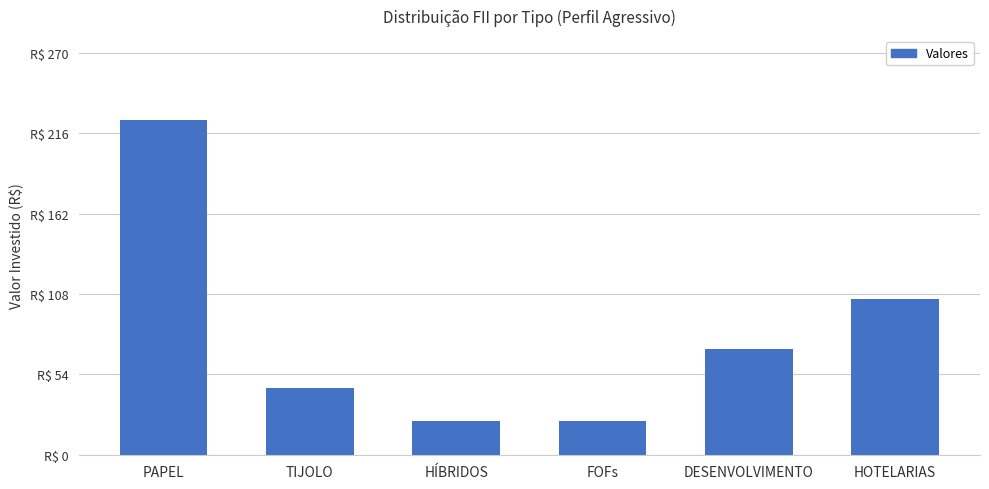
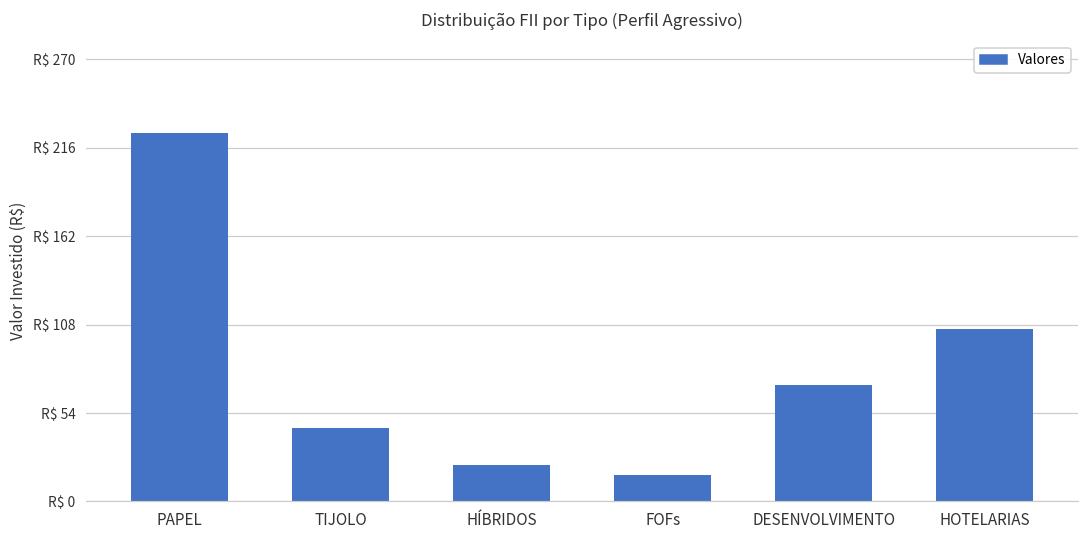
  {
    "PAPEL": "R$ 225",
    "TIJOLO": "R$ 45",
    "HÍBRIDOS": "R$ 23",
-   "FOFs": "R$ 23",
+   "FOFs": "R$ 16",
    "DESENVOLVIMENTO": "R$ 71",
    "HOTELARIAS": "R$ 105"
  }
